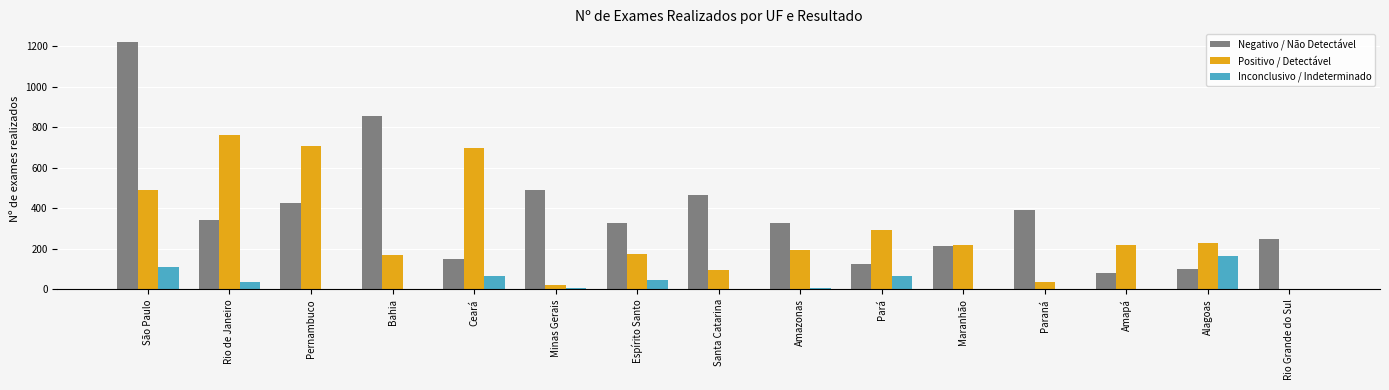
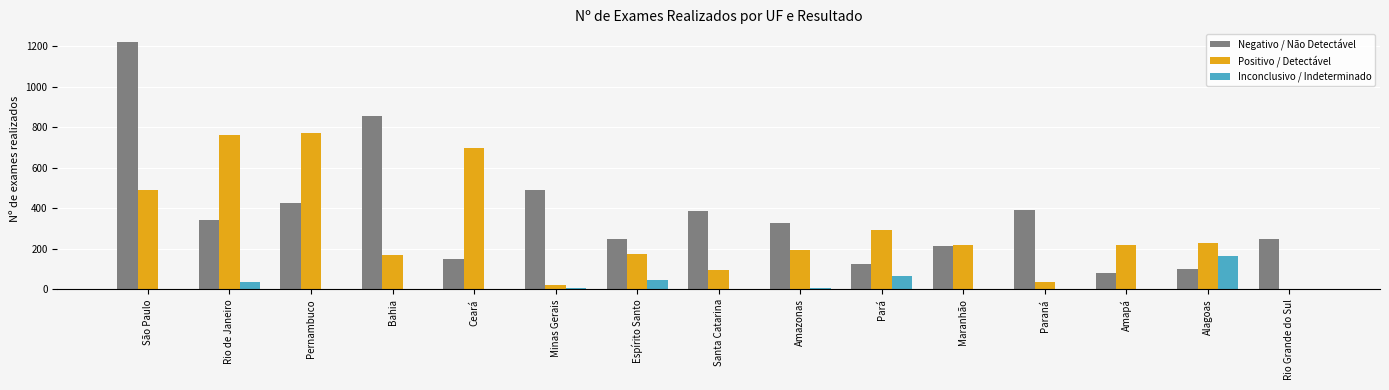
  {
    "Negativo / Não Detectável": {
      "São Paulo": 1220,
      "Rio de Janeiro": 350,
      "Pernambuco": 430,
      "Bahia": 860,
      "Ceará": 150,
      "Minas Gerais": 490,
-     "Espírito Santo": 330,
-     "Santa Catarina": 460,
+     "Espírito Santo": 250,
+     "Santa Catarina": 390,
      "Amazonas": 330,
      "Pará": 120,
      "Maranhão": 220,
      "Paraná": 390,
      "Amapá": 80,
      "Alagoas": 100,
      "Rio Grande do Sul": 250
    },
    "Positivo / Detectável": {
      "São Paulo": 490,
      "Rio de Janeiro": 760,
-     "Pernambuco": 710,
+     "Pernambuco": 770,
      "Bahia": 170,
      "Ceará": 700,
      "Minas Gerais": 20,
      "Espírito Santo": 180,
      "Santa Catarina": 100,
      "Amazonas": 200,
      "Pará": 290,
      "Maranhão": 220,
      "Paraná": 40,
      "Amapá": 220,
      "Alagoas": 230,
      "Rio Grande do Sul": 0
    },
    "Inconclusivo / Indeterminado": {
-     "São Paulo": 110,
+     "São Paulo": 0,
      "Rio de Janeiro": 40,
      "Bahia": 0,
-     "Ceará": 70,
+     "Ceará": 0,
      "Espírito Santo": 50,
      "Pará": 60,
      "Maranhão": 0,
      "Paraná": 0,
      "Alagoas": 170,
      "Rio Grande do Sul": 0
    }
  }
